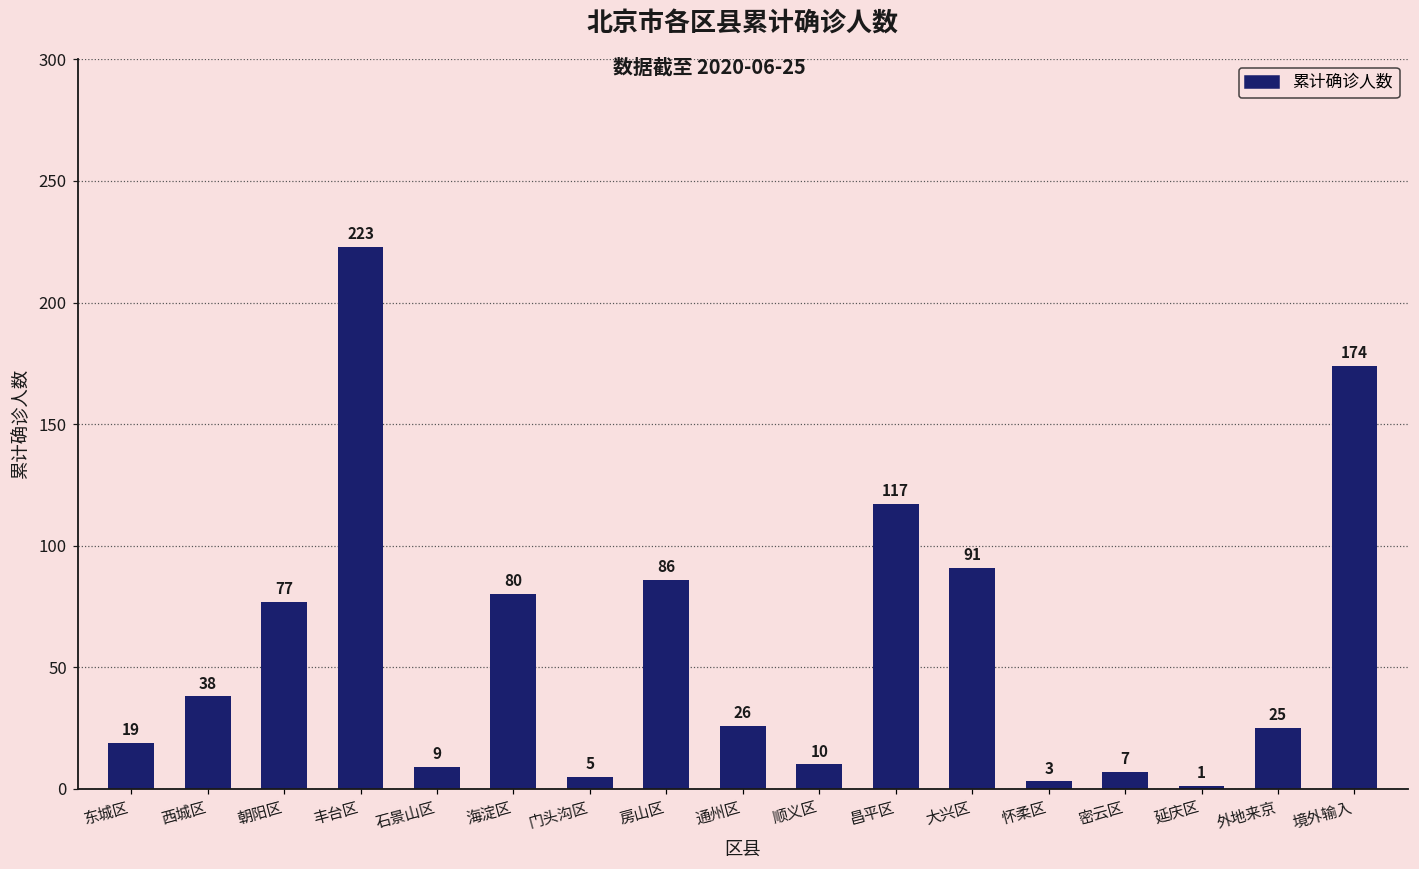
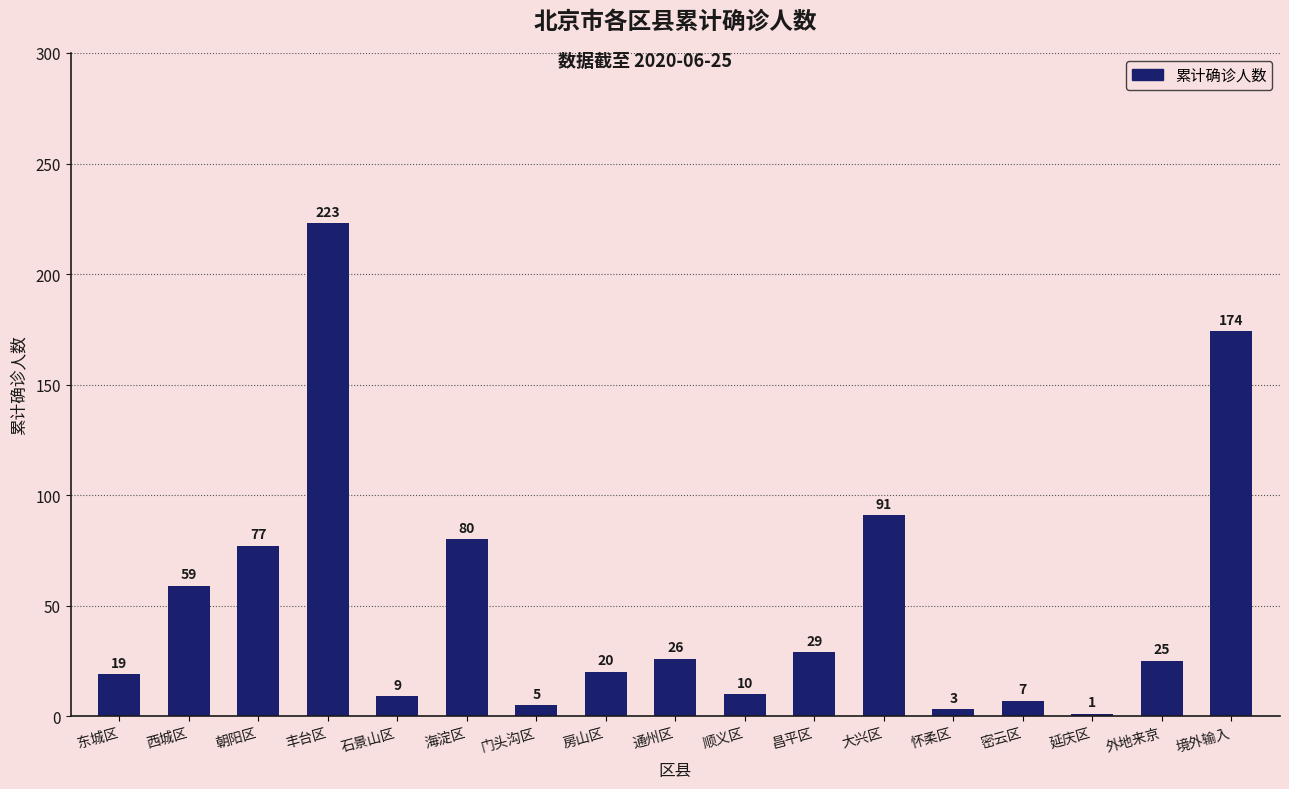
  {
    "东城区": 19,
-   "西城区": 38,
+   "西城区": 59,
    "朝阳区": 77,
    "丰台区": 223,
    "石景山区": 9,
    "海淀区": 80,
    "门头沟区": 5,
-   "房山区": 86,
+   "房山区": 20,
    "通州区": 26,
    "顺义区": 10,
-   "昌平区": 117,
+   "昌平区": 29,
    "大兴区": 91,
    "怀柔区": 3,
    "密云区": 7,
    "延庆区": 1,
    "外地来京": 25,
    "境外输入": 174
  }
